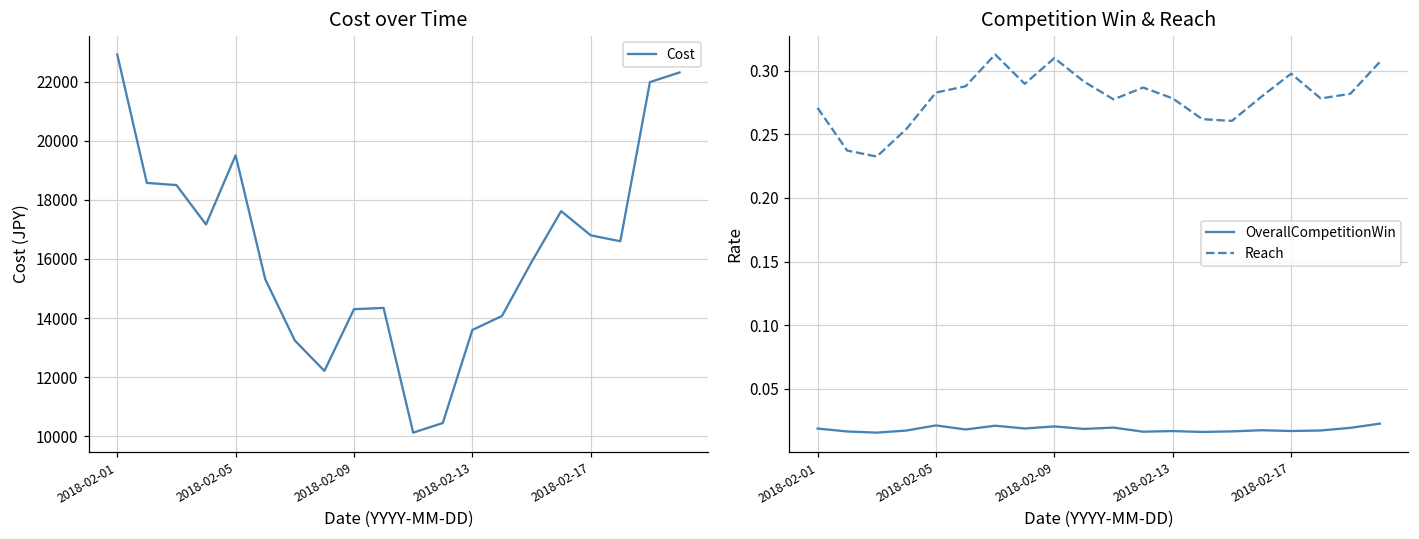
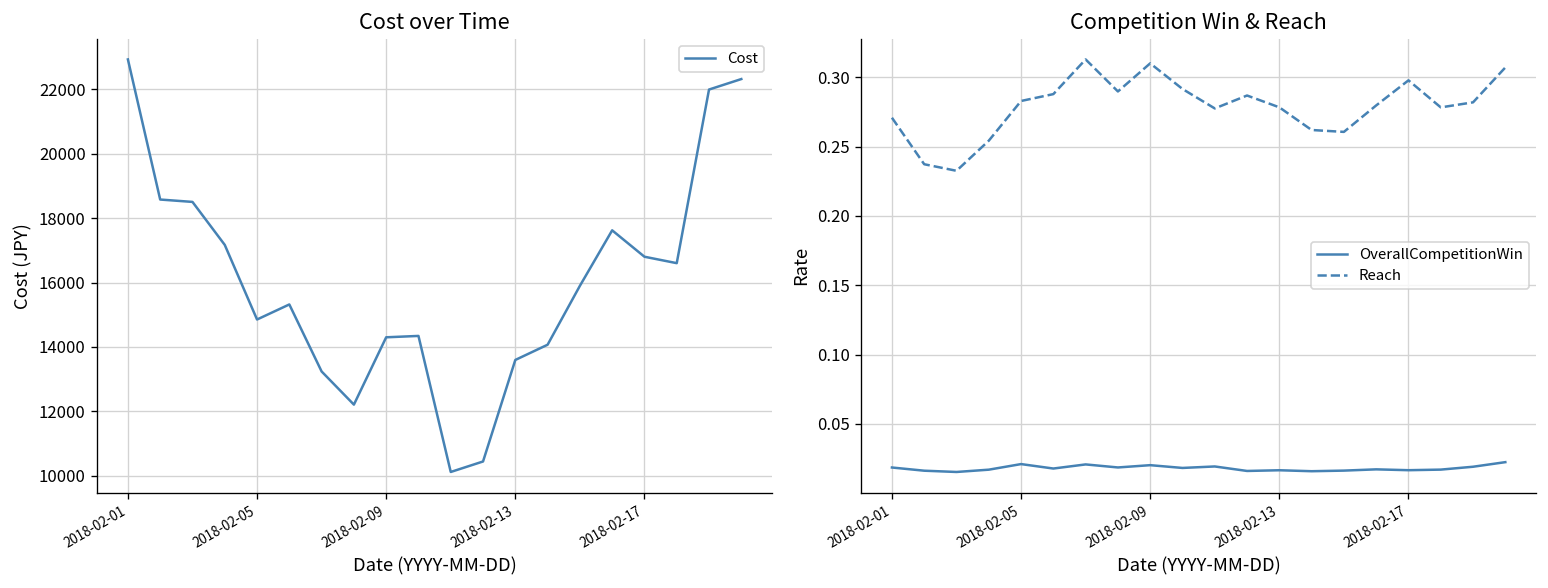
  {
    "Cost over Time": {
      "2018-02-01": 22900,
-     "2018-02-05": 19500,
+     "2018-02-05": 14900,
      "2018-02-09": 14300,
      "2018-02-13": 13600,
      "2018-02-17": 16800
    }
  }
